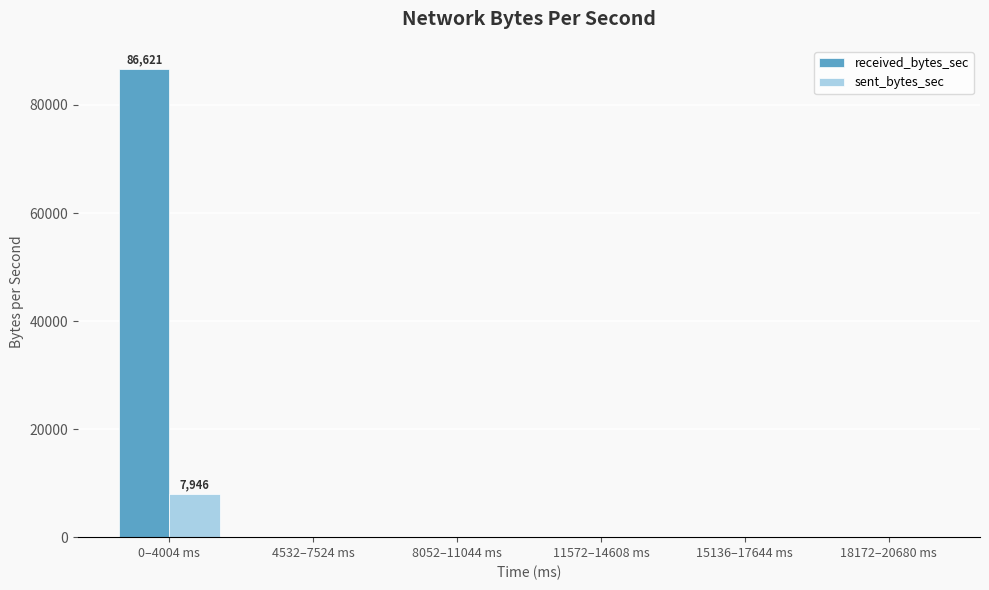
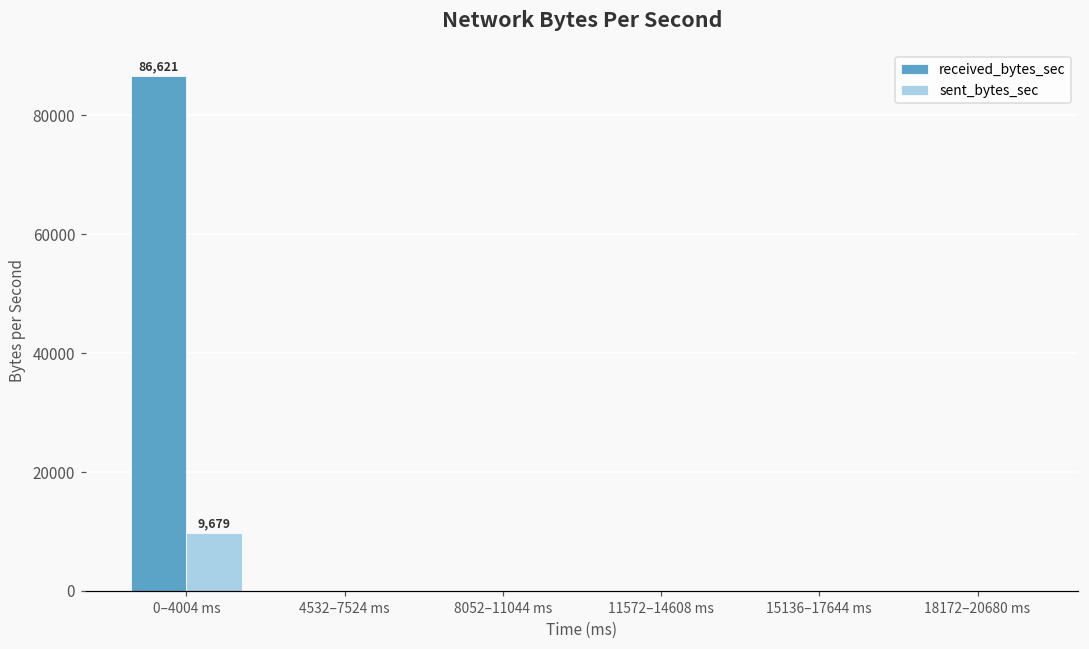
  {
    "received_bytes_sec": {
      "0–4004 ms": "86,621"
    },
    "sent_bytes_sec": {
-     "0–4004 ms": "7,946"
+     "0–4004 ms": "9,679"
    }
  }
